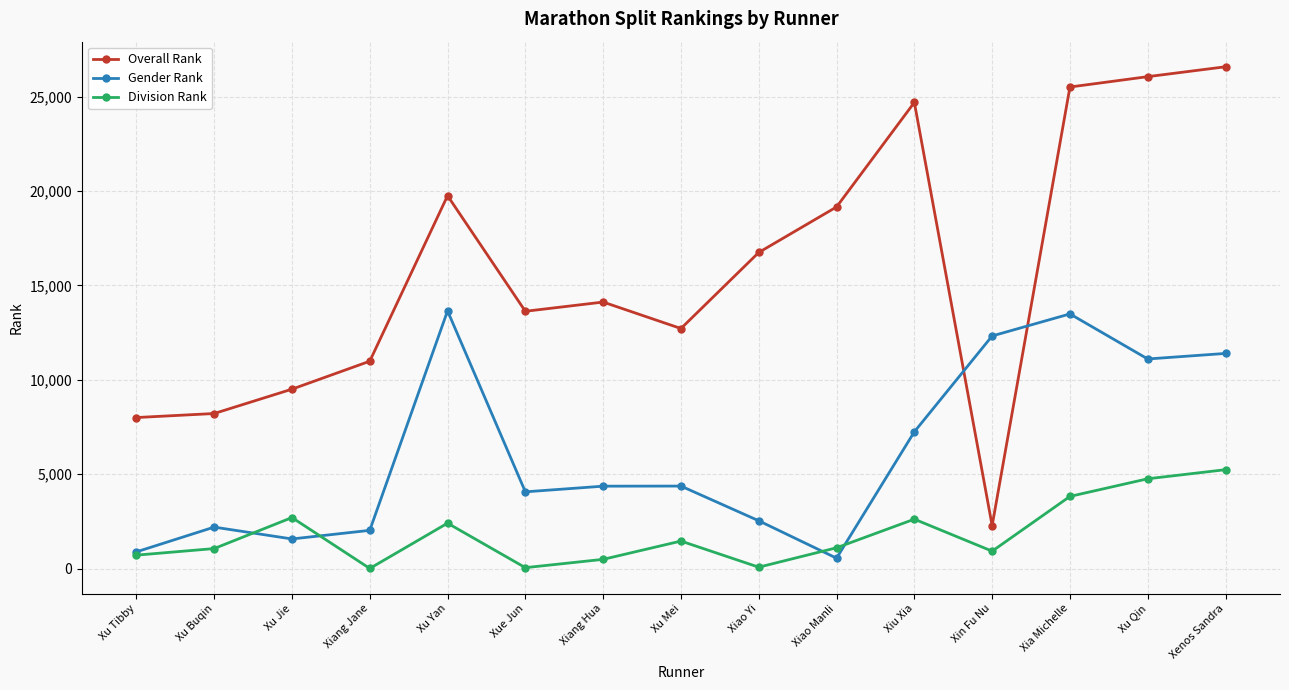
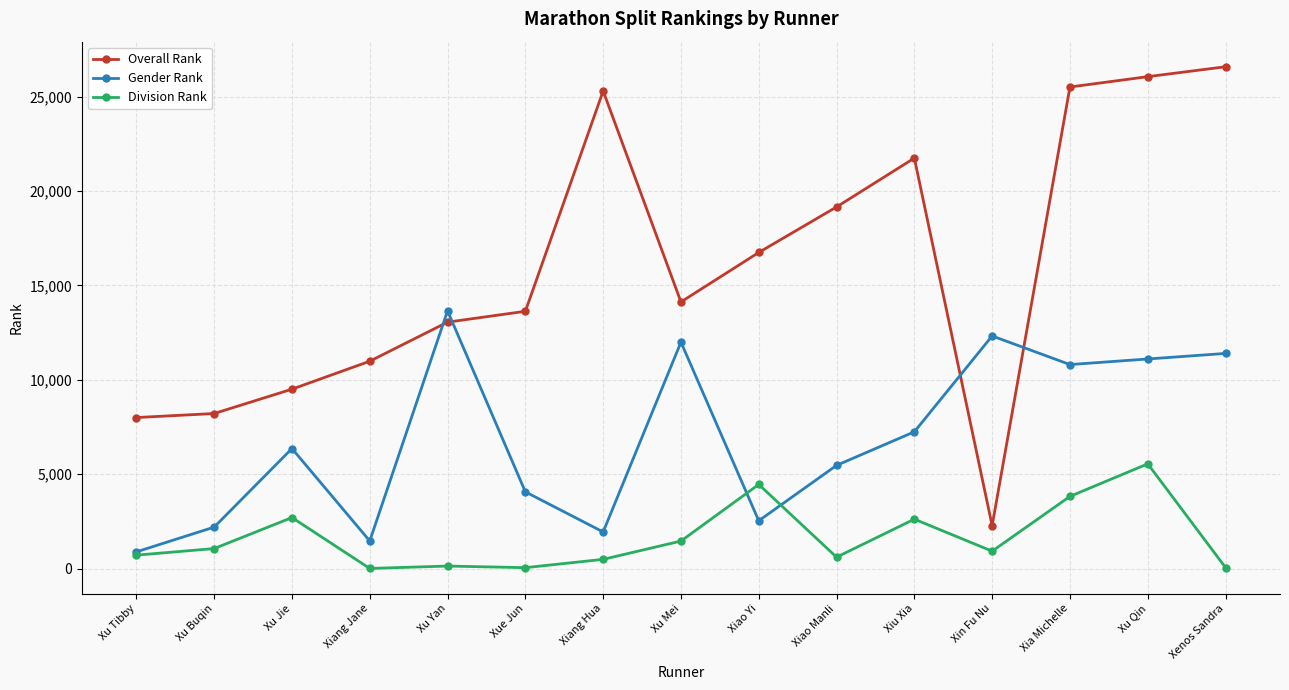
  {
    "Overall Rank": {
      "Xu Tibby": "8,000",
      "Xu Buqin": "8,200",
      "Xu Jie": "9,500",
      "Xiang Jane": "11,000",
-     "Xu Yan": "19,800",
+     "Xu Yan": "13,100",
      "Xue Jun": "13,600",
-     "Xiang Hua": "14,100",
-     "Xu Mei": "12,700",
+     "Xiang Hua": "25,300",
+     "Xu Mei": "14,100",
      "Xiao Yi": "16,700",
      "Xiao Manli": "19,200",
-     "Xiu Xia": "24,700",
+     "Xiu Xia": "21,700",
      "Xin Fu Nu": "2,300",
      "Xia Michelle": "25,500",
      "Xu Qin": "26,100",
      "Xenos Sandra": "26,600"
    },
    "Gender Rank": {
      "Xu Tibby": "900",
      "Xu Buqin": "2,200",
-     "Xu Jie": "1,600",
-     "Xiang Jane": "2,000",
+     "Xu Jie": "6,400",
+     "Xiang Jane": "1,500",
      "Xu Yan": "13,700",
      "Xue Jun": "4,100",
-     "Xiang Hua": "4,400",
-     "Xu Mei": "4,400",
+     "Xiang Hua": "1,900",
+     "Xu Mei": "12,000",
      "Xiao Yi": "2,500",
-     "Xiao Manli": "600",
+     "Xiao Manli": "5,500",
      "Xiu Xia": "7,300",
      "Xin Fu Nu": "12,300",
-     "Xia Michelle": "13,500",
+     "Xia Michelle": "10,800",
      "Xu Qin": "11,100",
      "Xenos Sandra": "11,400"
    },
    "Division Rank": {
      "Xu Tibby": "700",
      "Xu Buqin": "1,100",
      "Xu Jie": "2,700",
      "Xiang Jane": "0",
-     "Xu Yan": "2,400",
+     "Xu Yan": "100",
      "Xue Jun": "100",
      "Xiang Hua": "500",
      "Xu Mei": "1,500",
-     "Xiao Yi": "100",
-     "Xiao Manli": "1,100",
+     "Xiao Yi": "4,500",
+     "Xiao Manli": "600",
      "Xiu Xia": "2,600",
      "Xin Fu Nu": "900",
      "Xia Michelle": "3,800",
-     "Xu Qin": "4,800",
-     "Xenos Sandra": "5,200"
+     "Xu Qin": "5,600",
+     "Xenos Sandra": "100"
    }
  }
